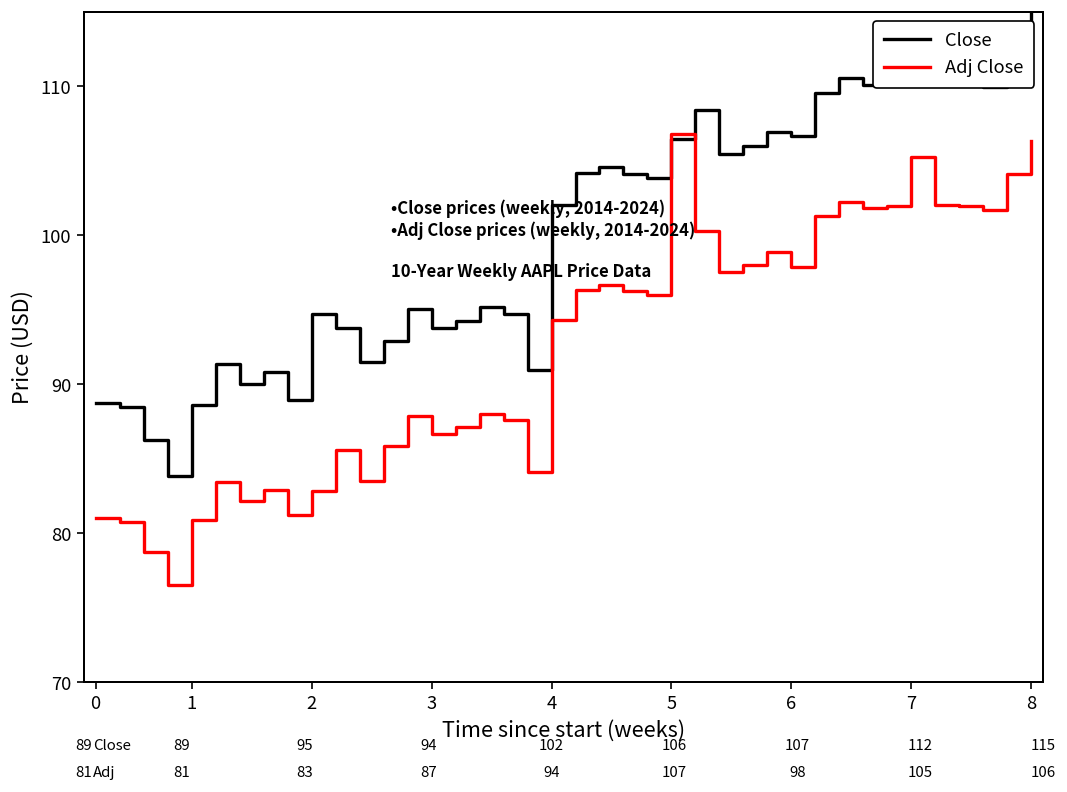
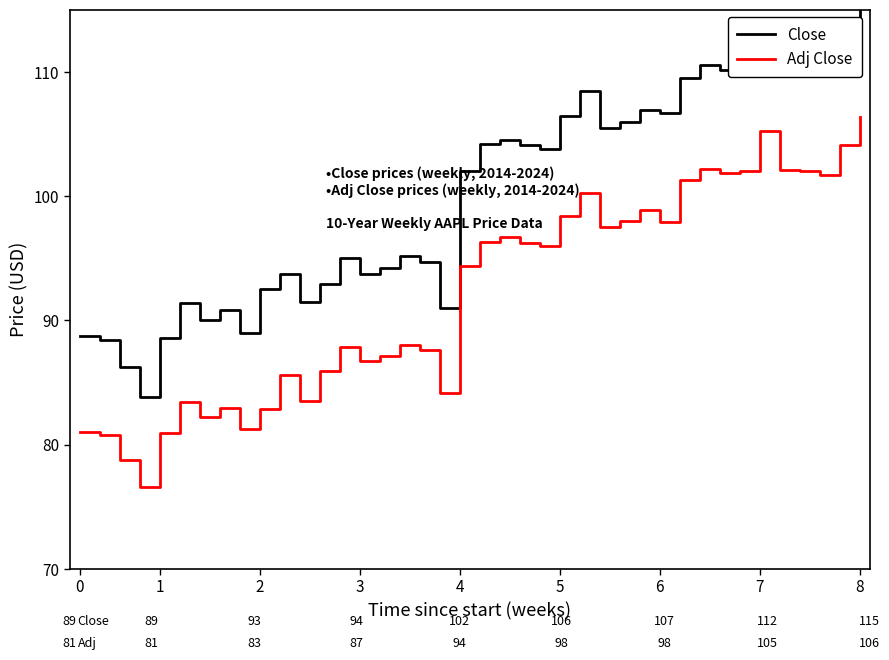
  {
    "Close": {
-     "2": 95
+     "2": 93
    },
    "Adj Close": {
-     "5": 107
+     "5": 98
    }
  }
